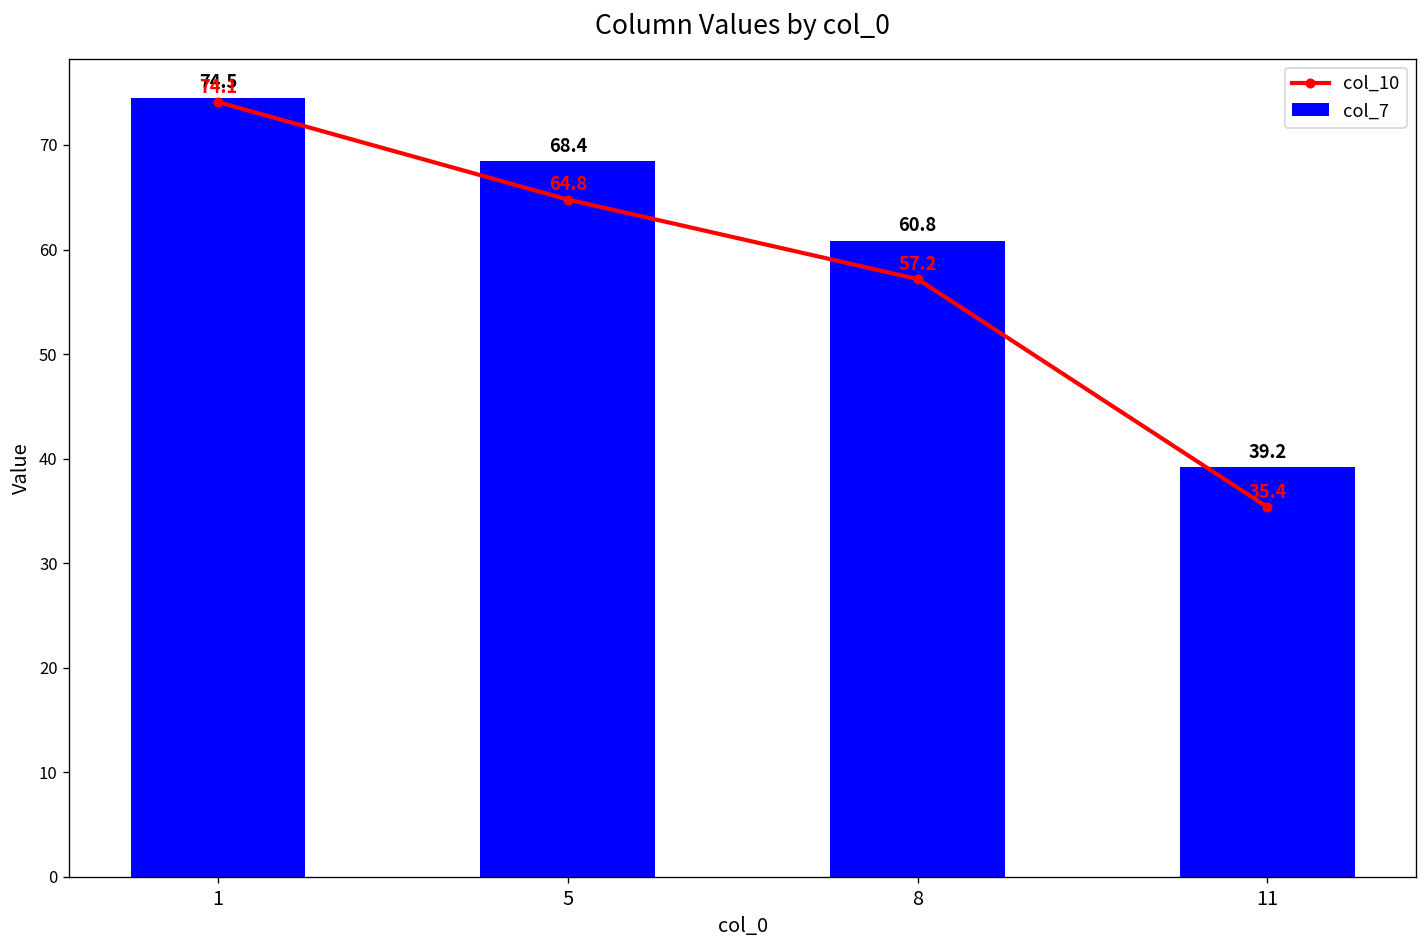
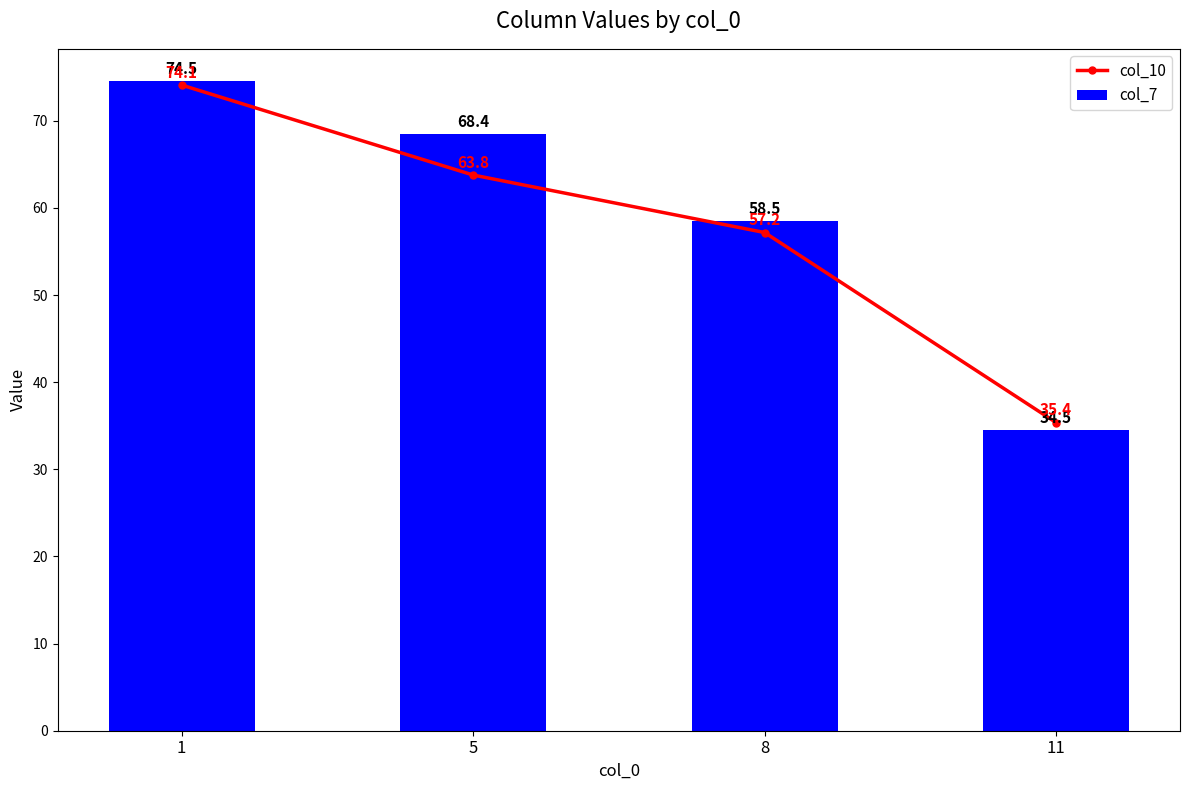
  {
    "col_10": {
-     "5": 64.8
+     "5": 63.8
    },
    "col_7": {
      "5": 68.4,
-     "8": 60.8,
-     "11": 39.2
+     "8": 58.5,
+     "11": 34.5
    }
  }
